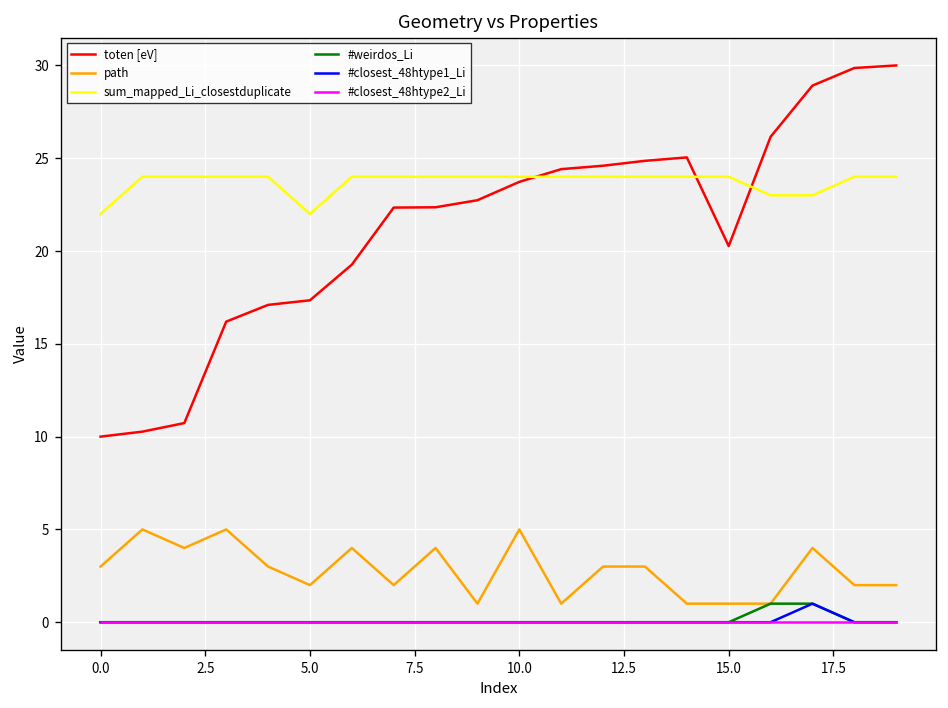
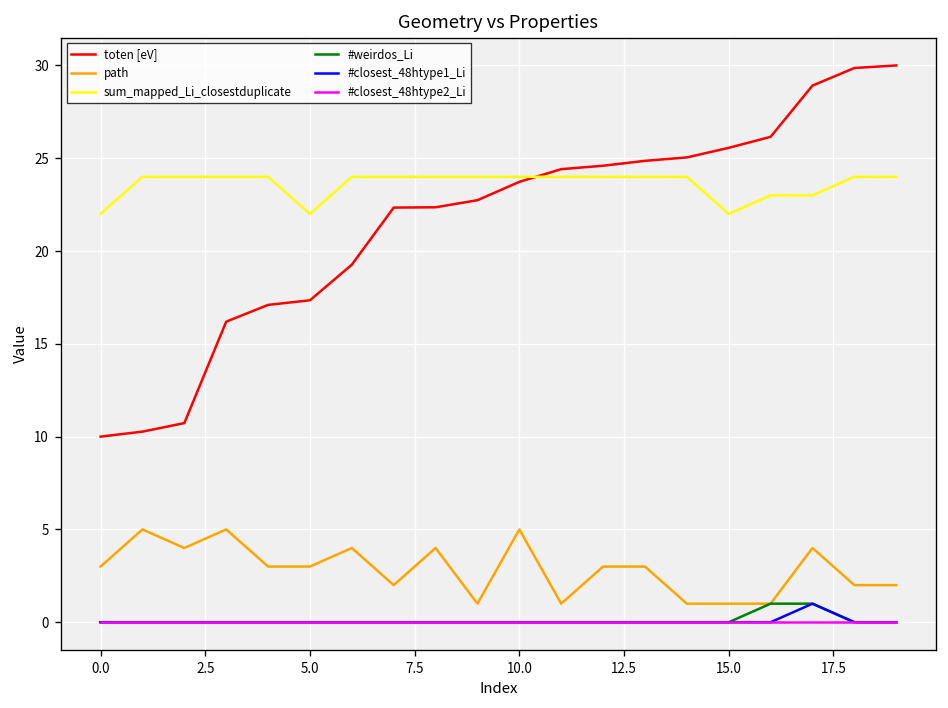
  {
    "toten [eV]": {
      "0.0": 10.0,
      "5.0": 17.3,
      "10.0": 23.7,
-     "15.0": 20.3
+     "15.0": 25.6
    },
    "path": {
      "0.0": 3,
-     "5.0": 2,
+     "5.0": 3,
      "10.0": 5,
      "15.0": 1
    },
    "sum_mapped_Li_closestduplicate": {
      "0.0": 22,
      "5.0": 22,
      "10.0": 24,
-     "15.0": 24
+     "15.0": 22
    }
  }
